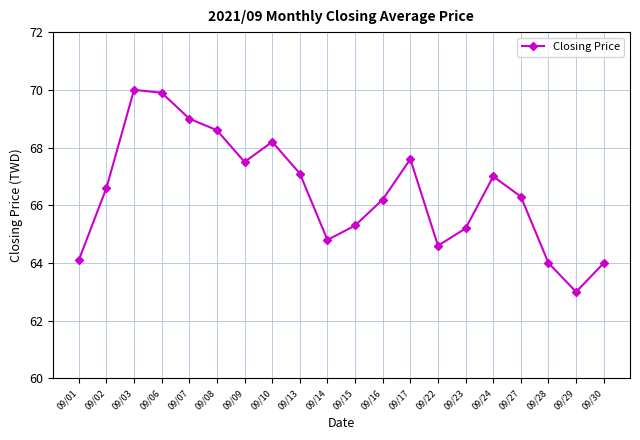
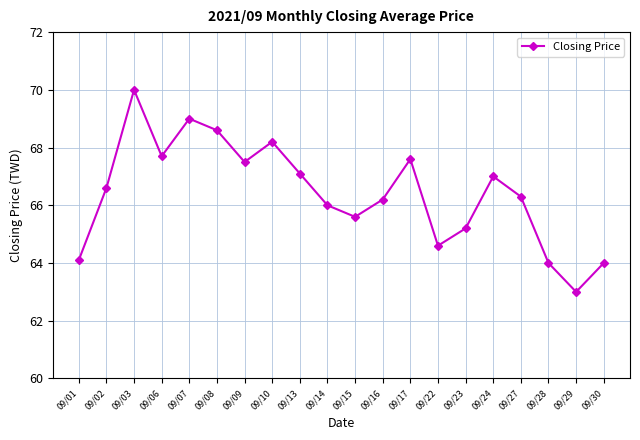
  {
    "09/01": 64.1,
    "09/02": 66.6,
    "09/03": 70.0,
-   "09/06": 69.9,
+   "09/06": 67.7,
    "09/07": 69.0,
    "09/08": 68.6,
    "09/09": 67.5,
    "09/10": 68.2,
    "09/13": 67.1,
-   "09/14": 64.8,
-   "09/15": 65.3,
+   "09/14": 66.0,
+   "09/15": 65.6,
    "09/16": 66.2,
    "09/17": 67.6,
    "09/22": 64.6,
    "09/23": 65.2,
    "09/24": 67.0,
    "09/27": 66.3,
    "09/28": 64.0,
    "09/29": 63.0,
    "09/30": 64.0
  }
